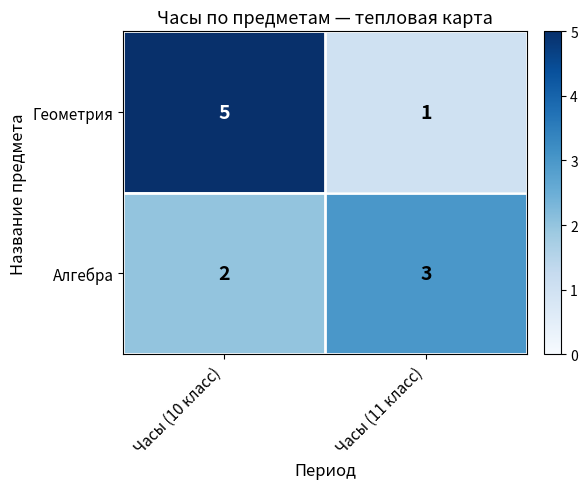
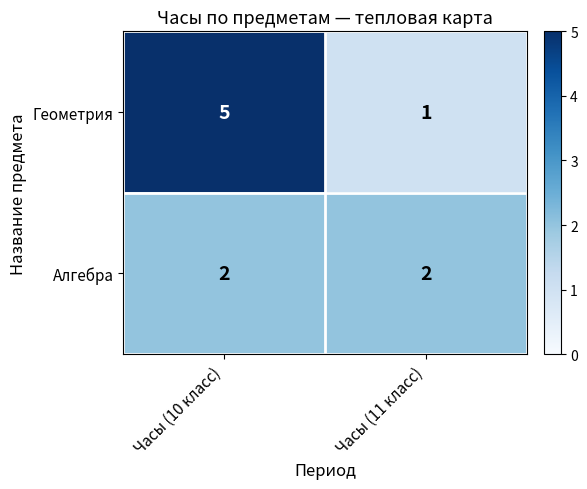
  {
    "Геометрия": {
      "Часы (10 класс)": 5,
      "Часы (11 класс)": 1
    },
    "Алгебра": {
      "Часы (10 класс)": 2,
-     "Часы (11 класс)": 3
+     "Часы (11 класс)": 2
    }
  }
